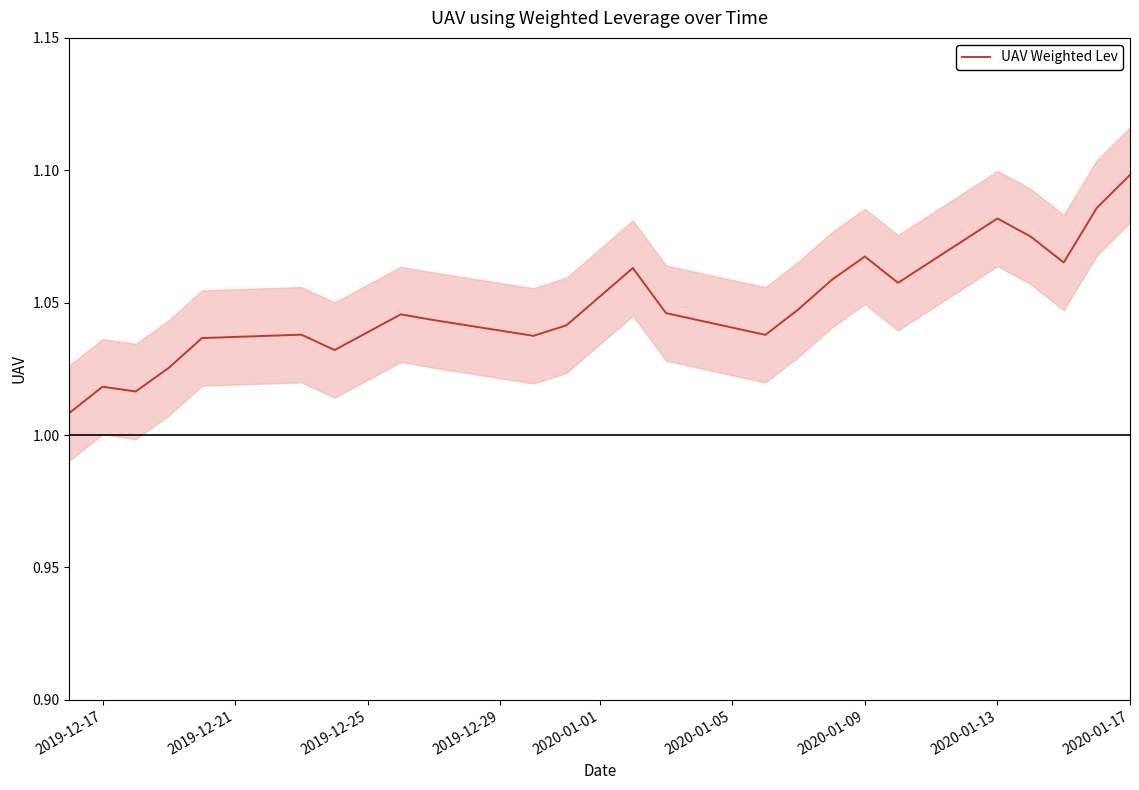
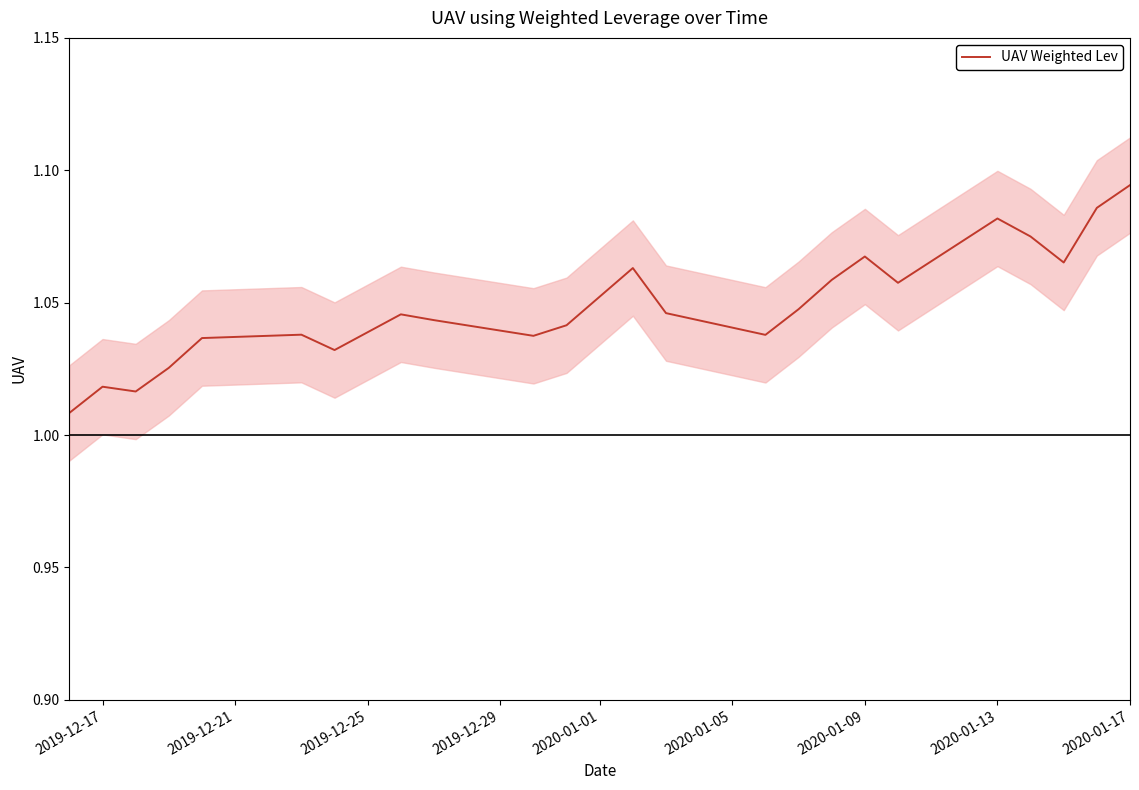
  {
    "UAV Weighted Lev": {
      "2019-12-17": 1.018,
      "2020-01-09": 1.067,
      "2020-01-13": 1.082,
-     "2020-01-17": 1.098
+     "2020-01-17": 1.094
    }
  }
